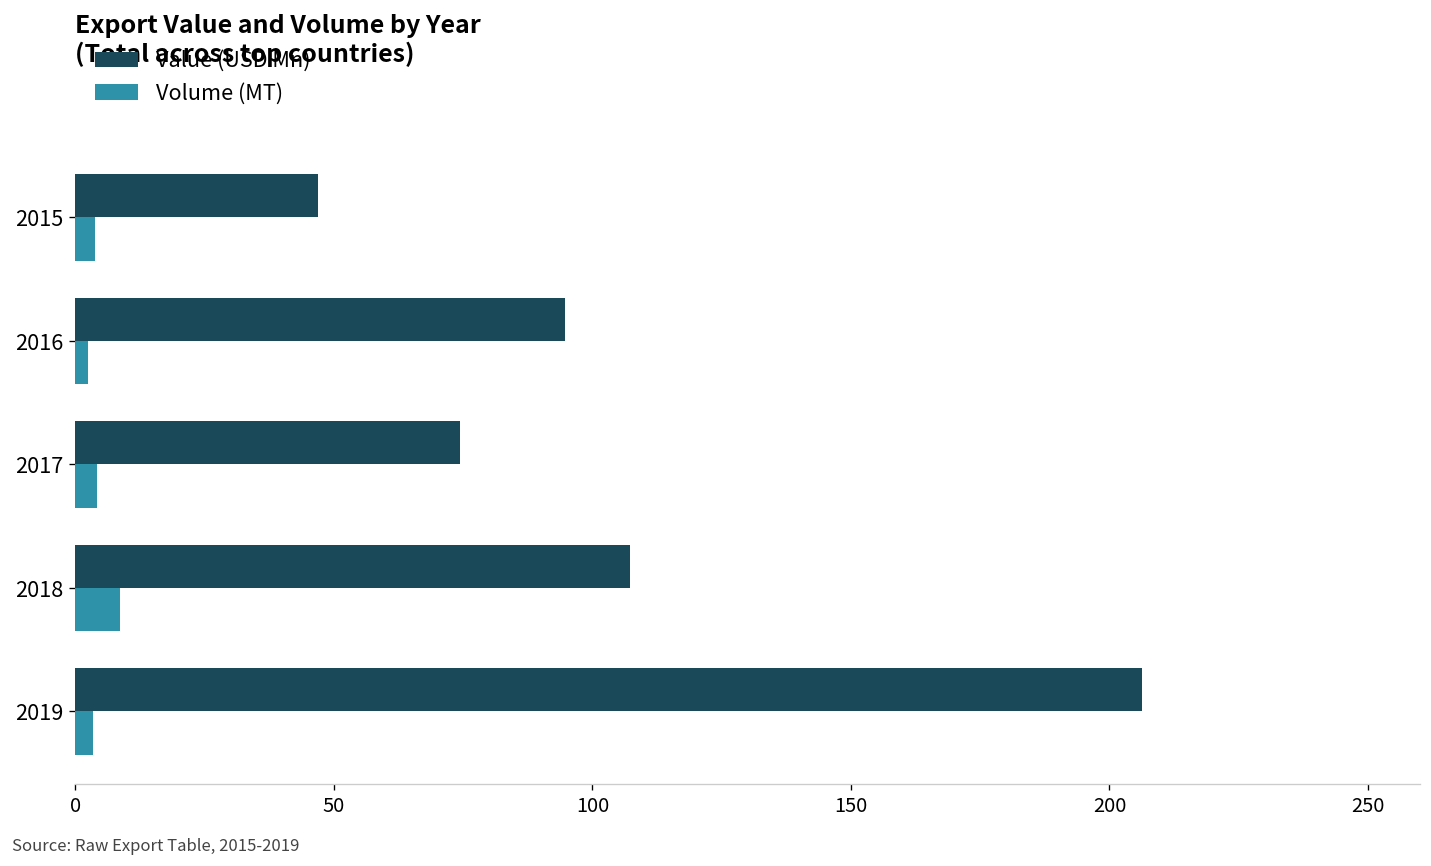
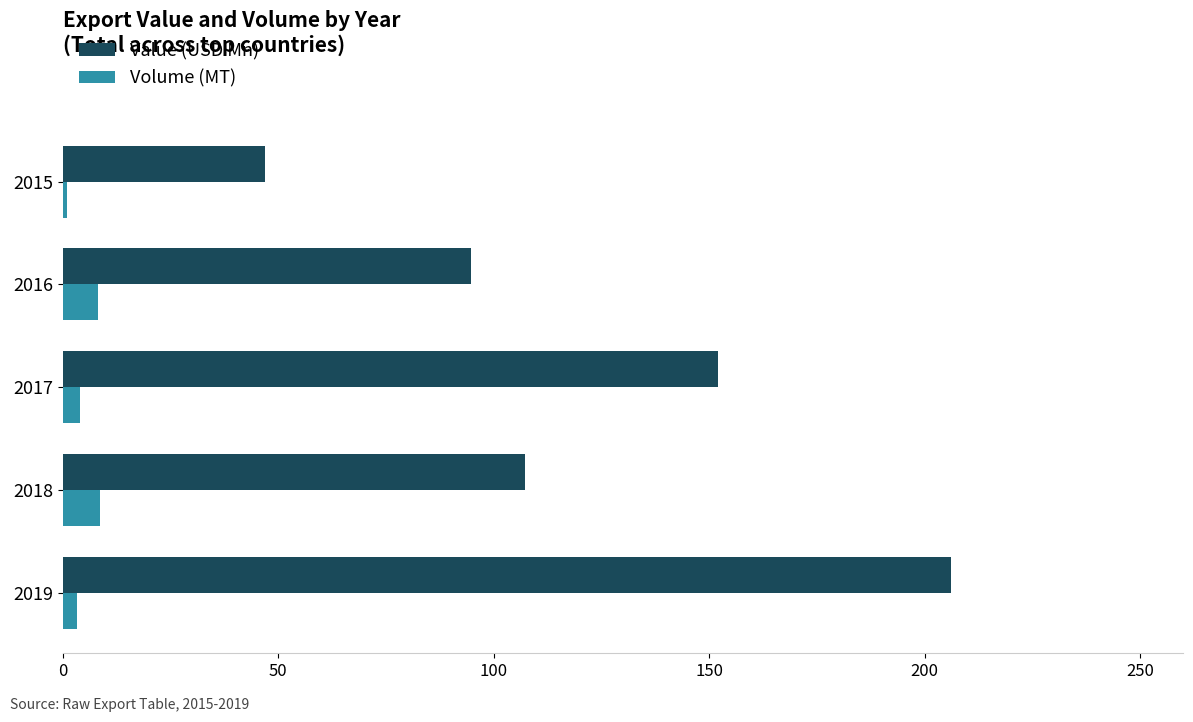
  {
    "Value (USD Mn)": {
      "2015": 47,
      "2016": 95,
-     "2017": 74,
+     "2017": 152,
      "2018": 107,
      "2019": 206
    },
    "Volume (MT)": {
-     "2015": 4,
-     "2016": 3,
+     "2015": 1,
+     "2016": 8,
      "2017": 4,
      "2018": 9,
      "2019": 3
    }
  }
